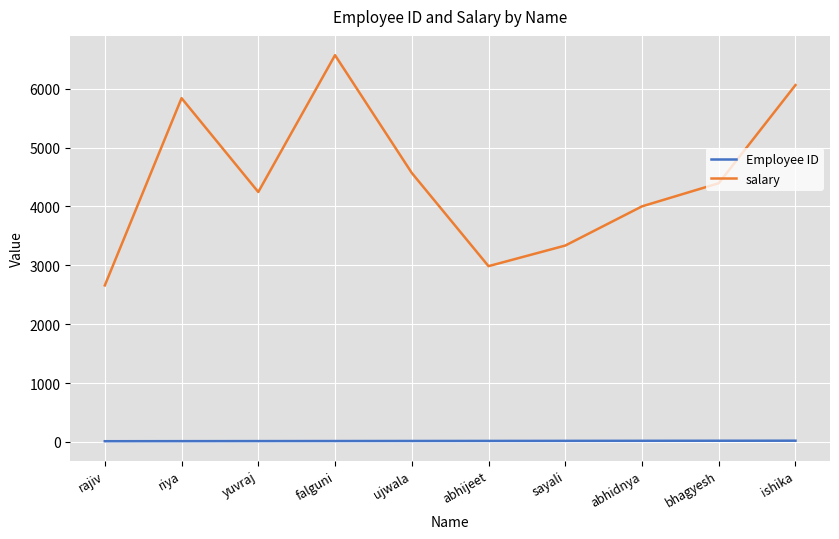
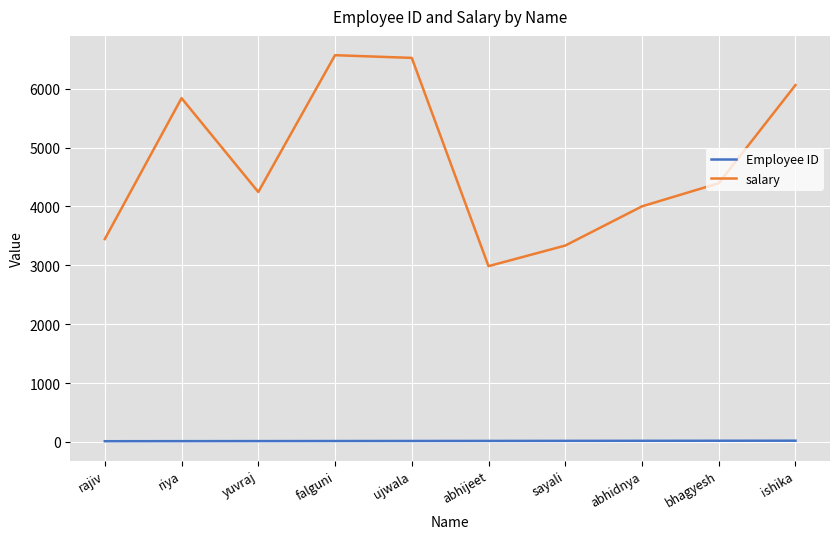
  {
    "Employee ID": {
      "rajiv": 0,
      "riya": 0,
      "yuvraj": 0,
      "falguni": 0,
      "ujwala": 0,
      "abhijeet": 0,
      "sayali": 0,
      "abhidnya": 0,
      "bhagyesh": 0,
      "ishika": 0
    },
    "salary": {
-     "rajiv": 2700,
+     "rajiv": 3400,
      "riya": 5800,
      "yuvraj": 4200,
      "falguni": 6600,
-     "ujwala": 4600,
+     "ujwala": 6500,
      "abhijeet": 3000,
      "sayali": 3300,
      "abhidnya": 4000,
      "ishika": 6100
    }
  }
